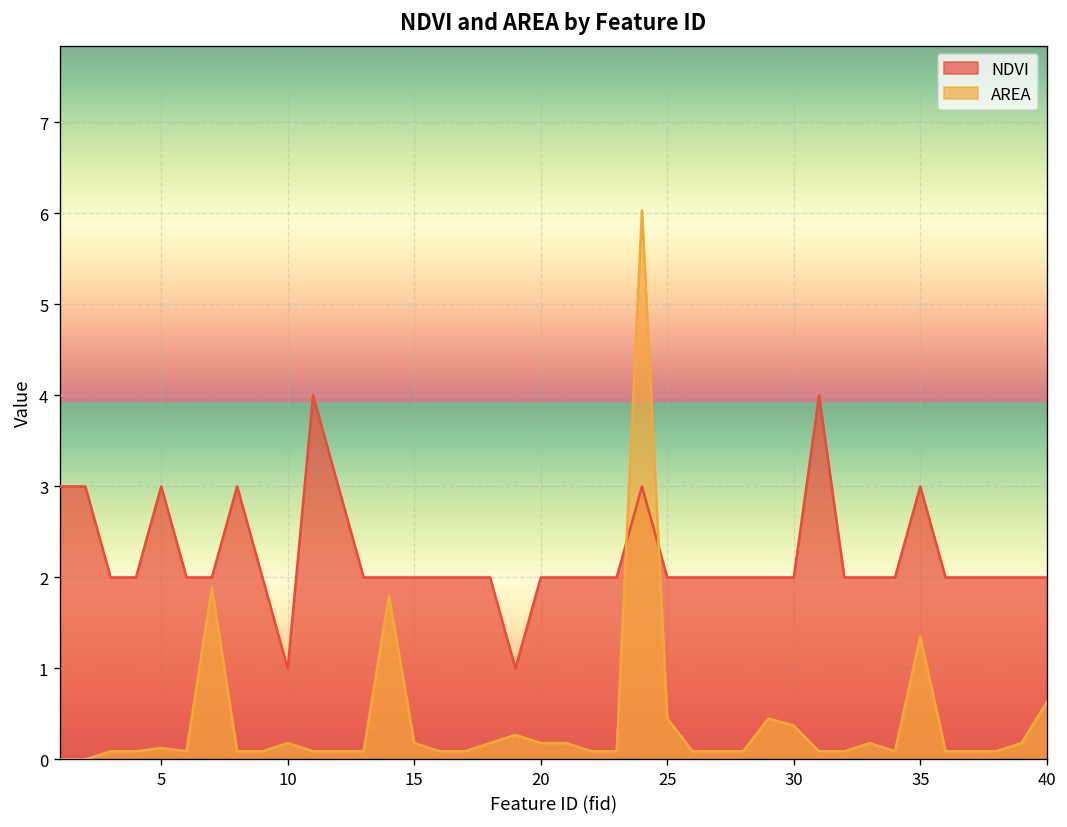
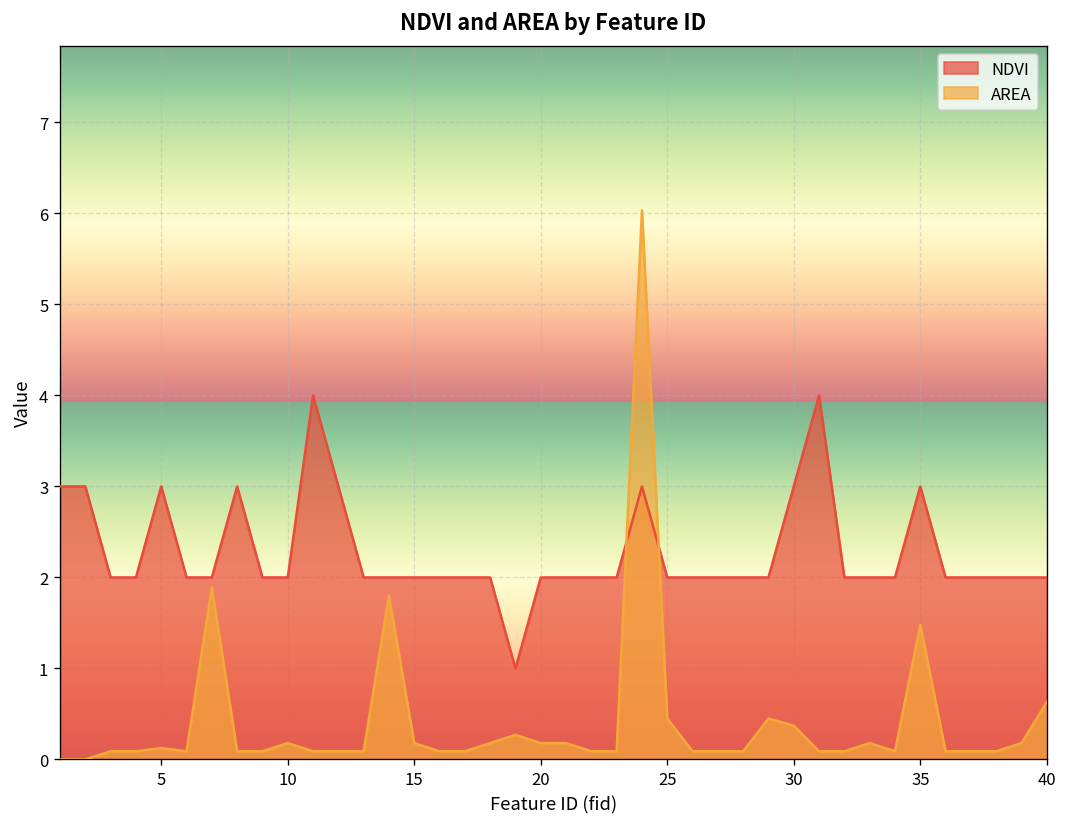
  {
    "NDVI": {
      "5": 3,
-     "10": 1,
+     "10": 2,
      "15": 2,
      "20": 2,
      "25": 2,
-     "30": 2,
+     "30": 3,
      "35": 3,
      "40": 2
    },
    "AREA": {
      "5": 0.1,
      "10": 0.2,
      "15": 0.2,
      "20": 0.2,
      "25": 0.5,
      "30": 0.4,
-     "35": 1.4,
+     "35": 1.5,
      "40": 0.6
    }
  }
